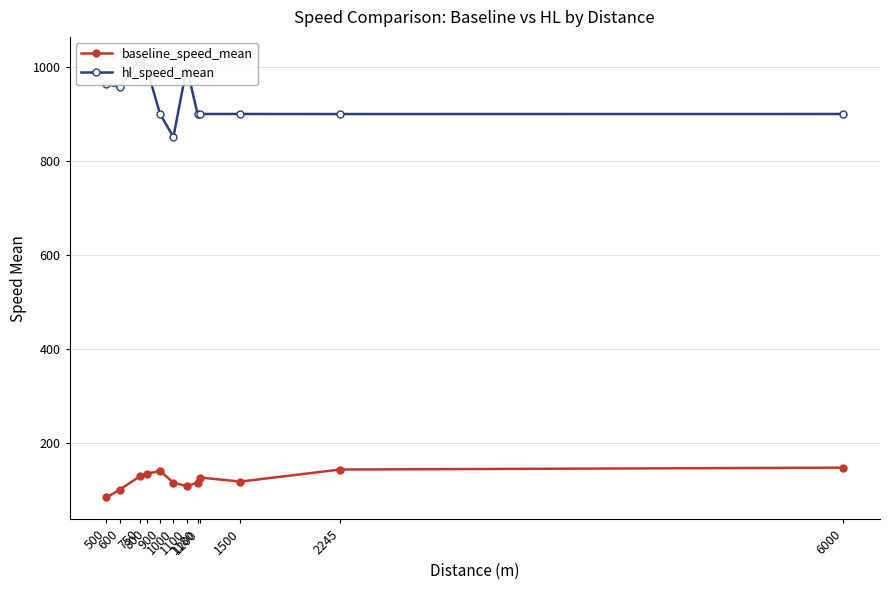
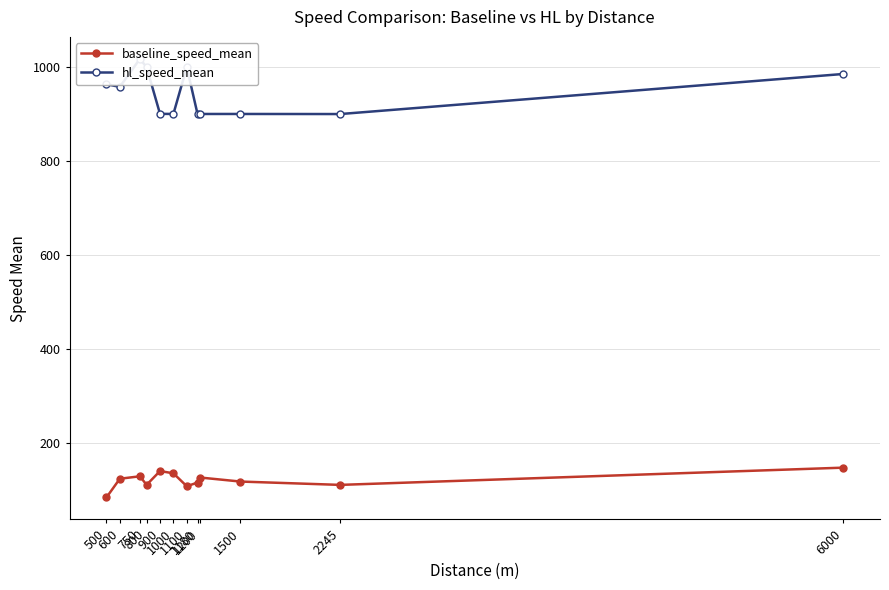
  {
    "baseline_speed_mean": {
      "500": 80,
-     "600": 100,
+     "600": 120,
      "750": 130,
-     "800": 130,
+     "800": 110,
      "900": 140,
-     "1000": 120,
+     "1000": 130,
      "1100": 110,
      "1180": 120,
      "1200": 130,
      "1500": 120,
-     "2245": 140,
+     "2245": 110,
      "6000": 150
    },
    "hl_speed_mean": {
      "600": 960,
      "900": 900,
-     "1000": 850,
+     "1000": 900,
      "1180": 900,
      "1200": 900,
      "1500": 900,
      "2245": 900,
-     "6000": 900
+     "6000": 990
    }
  }
